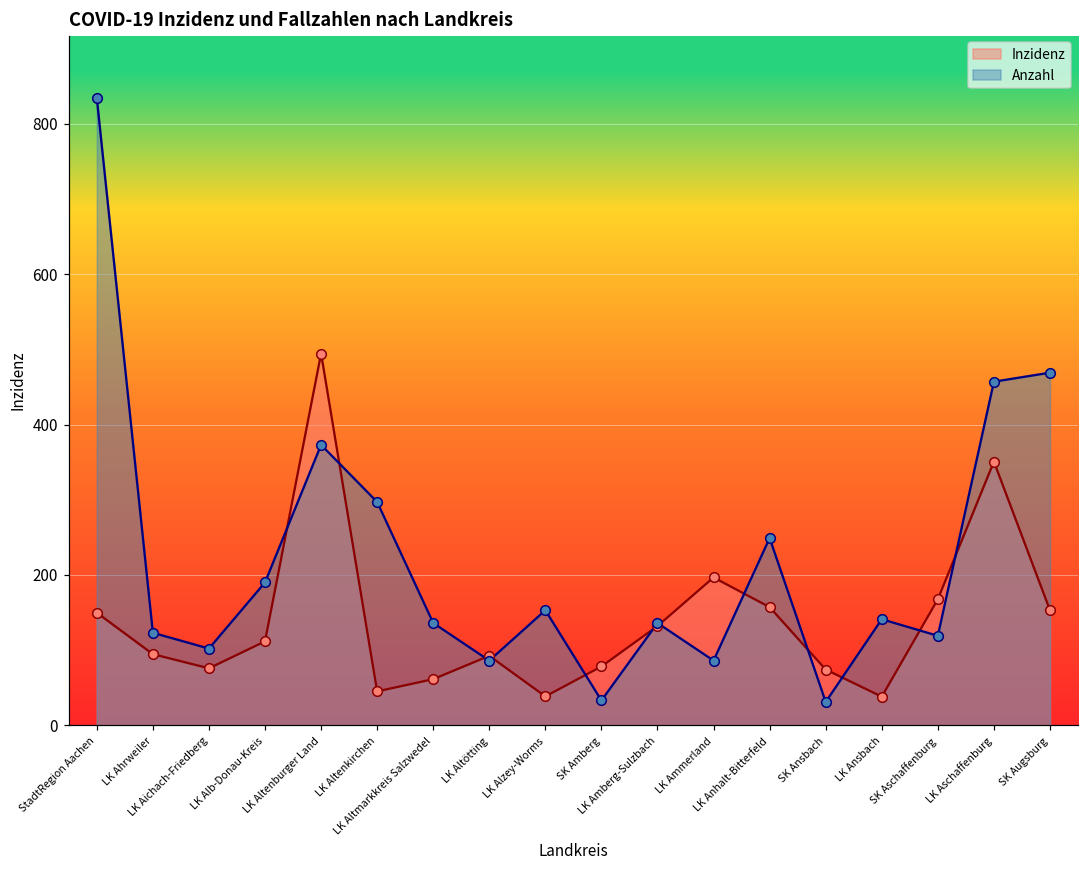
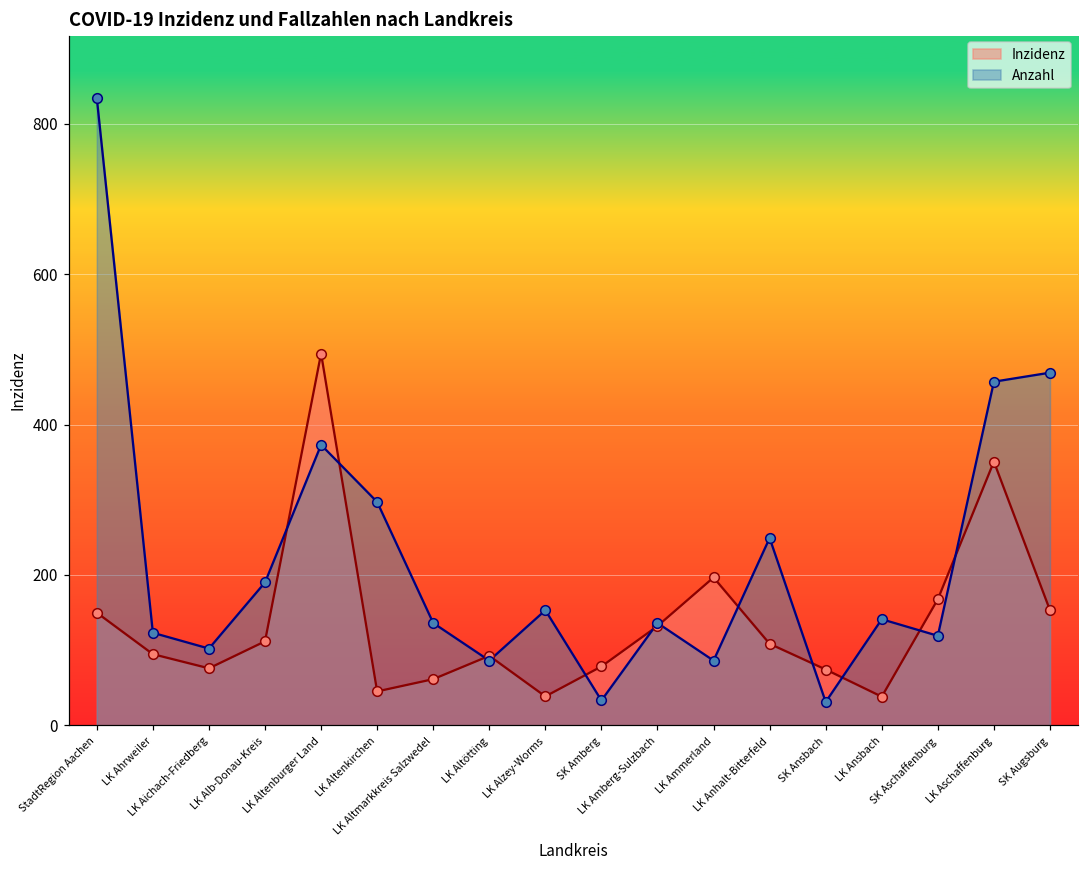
  {
    "Inzidenz": {
      "StadtRegion Aachen": 150,
      "LK Ahrweiler": 90,
      "LK Aichach-Friedberg": 80,
      "LK Alb-Donau-Kreis": 110,
      "LK Altenburger Land": 490,
      "LK Altenkirchen": 50,
      "LK Altmarkkreis Salzwedel": 60,
      "LK Altötting": 90,
      "LK Alzey-Worms": 40,
      "SK Amberg": 80,
      "LK Amberg-Sulzbach": 130,
      "LK Ammerland": 200,
-     "LK Anhalt-Bitterfeld": 160,
+     "LK Anhalt-Bitterfeld": 110,
      "SK Ansbach": 70,
      "LK Ansbach": 40,
      "SK Aschaffenburg": 170,
      "LK Aschaffenburg": 350,
      "SK Augsburg": 150
    },
    "Anzahl": {
      "StadtRegion Aachen": 830,
      "LK Ahrweiler": 120,
      "LK Aichach-Friedberg": 100,
      "LK Alb-Donau-Kreis": 190,
      "LK Altenburger Land": 370,
      "LK Altenkirchen": 300,
      "LK Altmarkkreis Salzwedel": 140,
      "LK Altötting": 90,
      "LK Alzey-Worms": 150,
      "SK Amberg": 30,
      "LK Amberg-Sulzbach": 140,
      "LK Ammerland": 90,
      "LK Anhalt-Bitterfeld": 250,
      "SK Ansbach": 30,
      "LK Ansbach": 140,
      "SK Aschaffenburg": 120,
      "LK Aschaffenburg": 460,
      "SK Augsburg": 470
    }
  }
